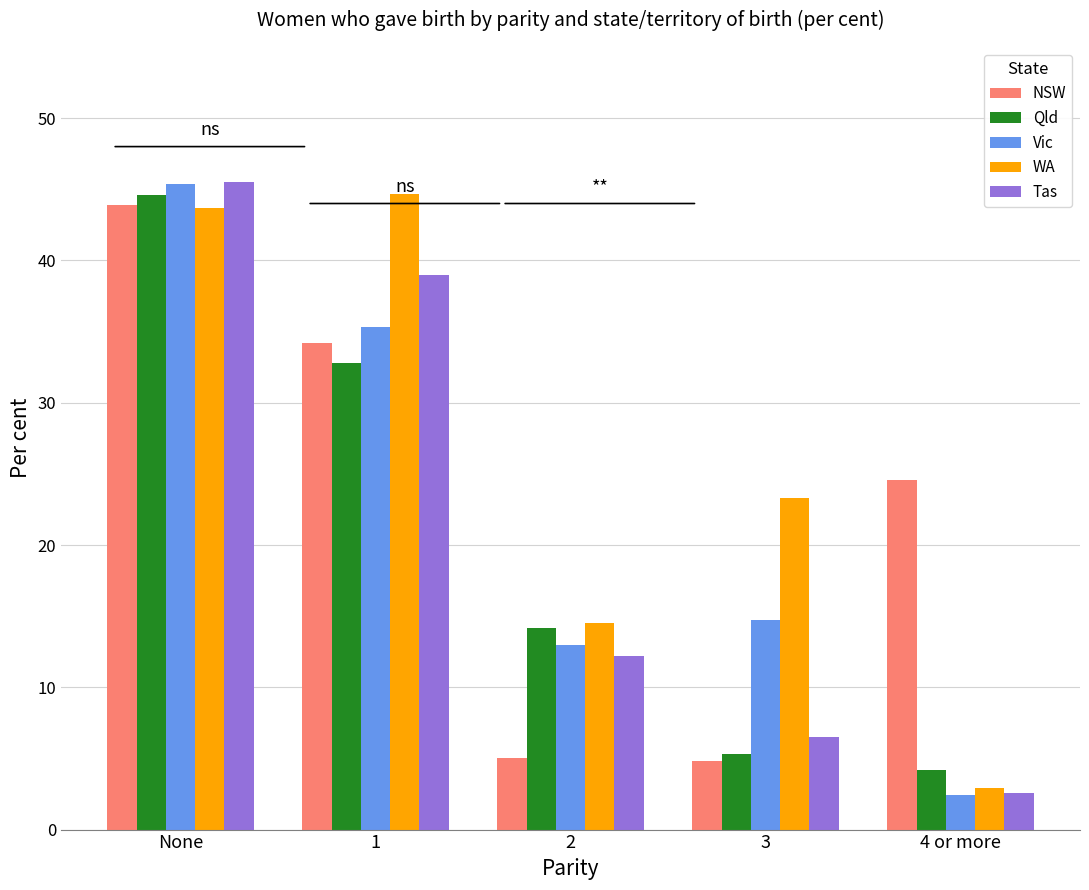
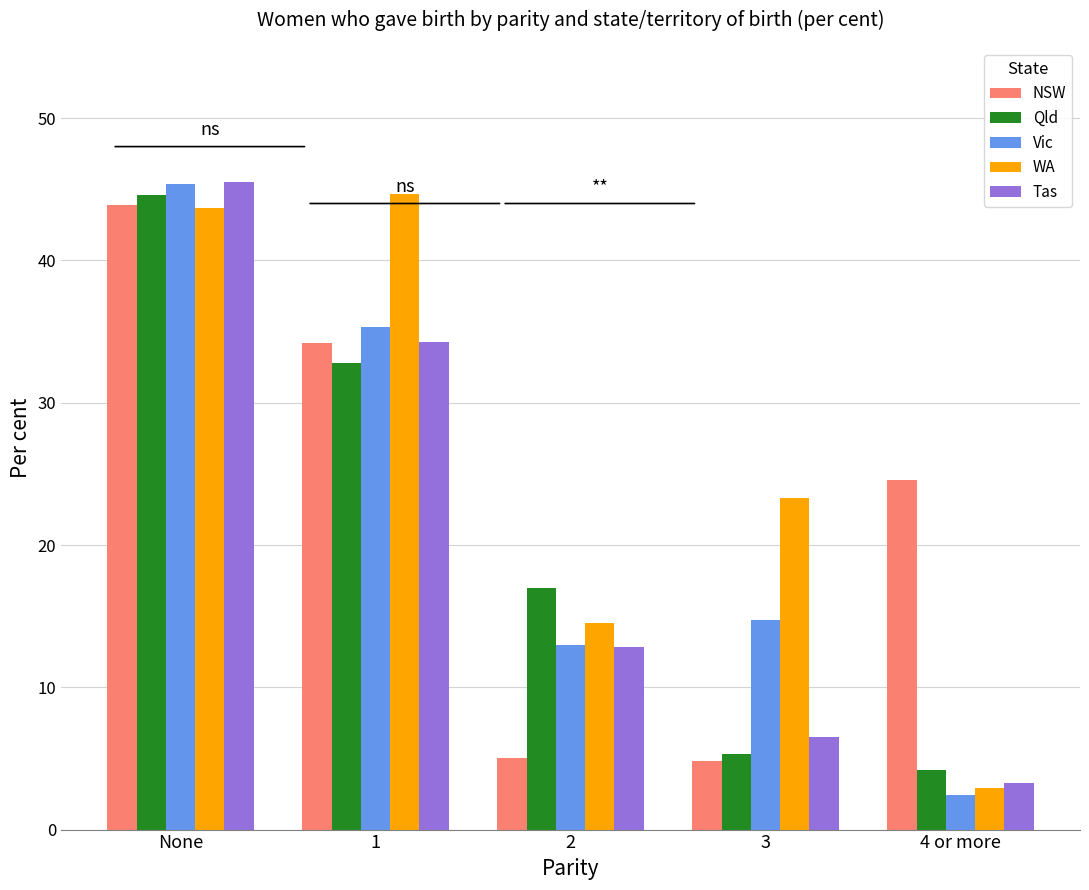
  {
    "NSW": {
      "None": 43.9,
      "1": 34.2,
      "2": 5.0,
      "3": 4.8,
      "4 or more": 24.6
    },
    "Qld": {
      "None": 44.6,
      "1": 32.8,
-     "2": 14.2,
+     "2": 17.0,
      "3": 5.3,
      "4 or more": 4.2
    },
    "Vic": {
      "None": 45.4,
      "1": 35.3,
      "2": 13.0,
      "3": 14.7,
      "4 or more": 2.4
    },
    "WA": {
      "None": 43.7,
      "1": 44.7,
      "2": 14.5,
      "3": 23.3,
      "4 or more": 2.9
    },
    "Tas": {
      "None": 45.5,
-     "1": 39.0,
-     "2": 12.2,
+     "1": 34.3,
+     "2": 12.8,
      "3": 6.5,
-     "4 or more": 2.6
+     "4 or more": 3.3
    }
  }
